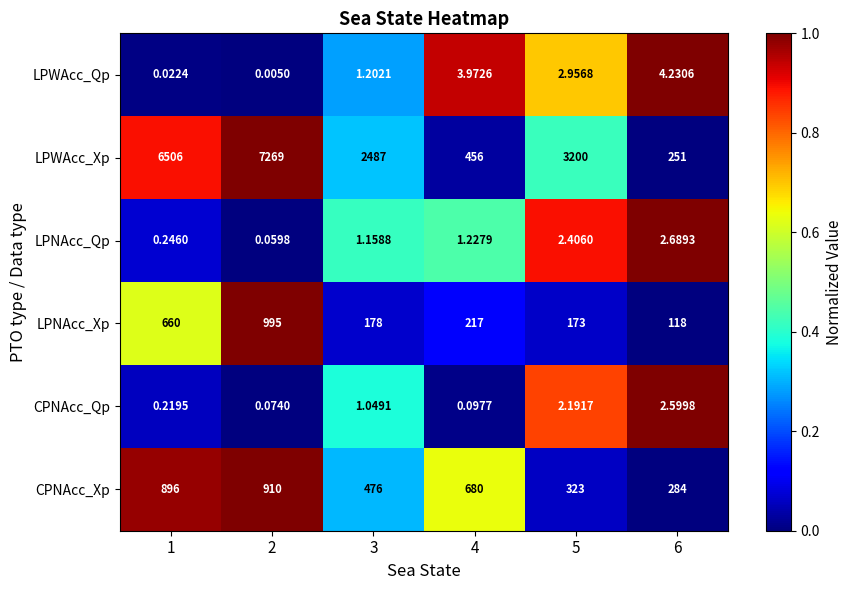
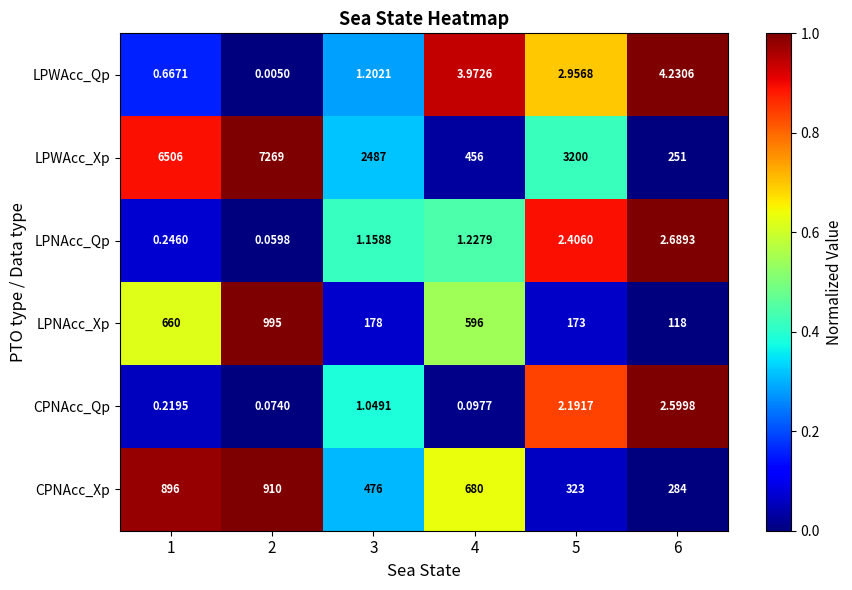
  {
    "LPWAcc_Qp": {
-     "1": 0.0224,
+     "1": 0.6671,
      "2": 0.0050,
      "3": 1.2021,
      "4": 3.9726,
      "5": 2.9568,
      "6": 4.2306
    },
    "LPWAcc_Xp": {
      "1": 6506,
      "2": 7269,
      "3": 2487,
      "4": 456,
      "5": 3200,
      "6": 251
    },
    "LPNAcc_Qp": {
      "1": 0.2460,
      "2": 0.0598,
      "3": 1.1588,
      "4": 1.2279,
      "5": 2.4060,
      "6": 2.6893
    },
    "LPNAcc_Xp": {
      "1": 660,
      "2": 995,
      "3": 178,
-     "4": 217,
+     "4": 596,
      "5": 173,
      "6": 118
    },
    "CPNAcc_Qp": {
      "1": 0.2195,
      "2": 0.0740,
      "3": 1.0491,
      "4": 0.0977,
      "5": 2.1917,
      "6": 2.5998
    },
    "CPNAcc_Xp": {
      "1": 896,
      "2": 910,
      "3": 476,
      "4": 680,
      "5": 323,
      "6": 284
    }
  }
